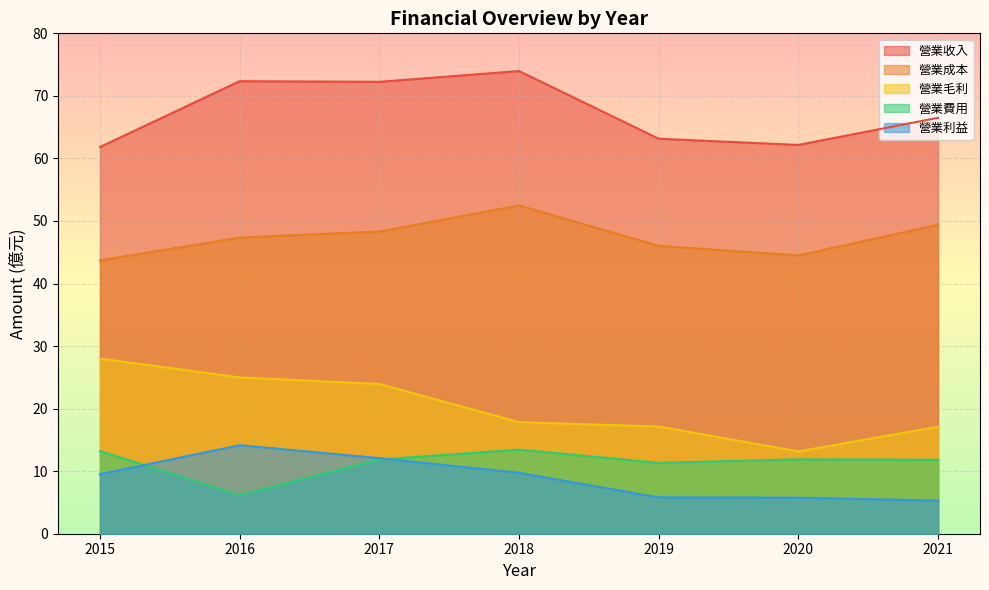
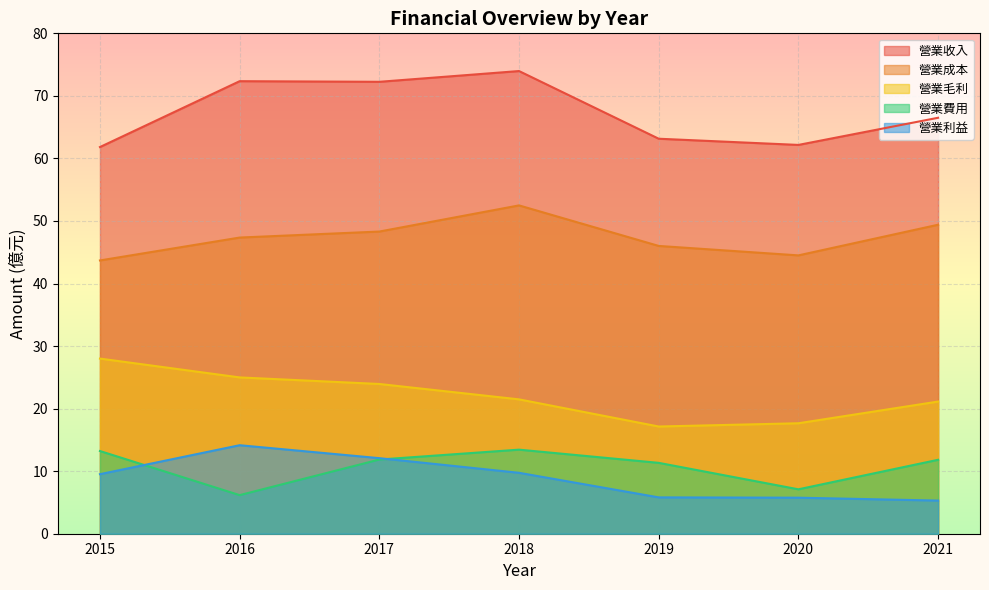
  {
    "營業毛利": {
      "2015": 28,
      "2016": 25,
      "2017": 24,
-     "2018": 18,
+     "2018": 21,
      "2019": 17,
-     "2020": 13,
-     "2021": 17
+     "2020": 18,
+     "2021": 21
    },
    "營業費用": {
      "2015": 13,
      "2016": 6,
      "2018": 13,
      "2019": 11,
-     "2020": 12,
+     "2020": 7,
      "2021": 12
    },
    "營業利益": {
      "2015": 10,
      "2016": 14,
      "2018": 10,
      "2019": 6,
      "2020": 6,
      "2021": 5
    }
  }
